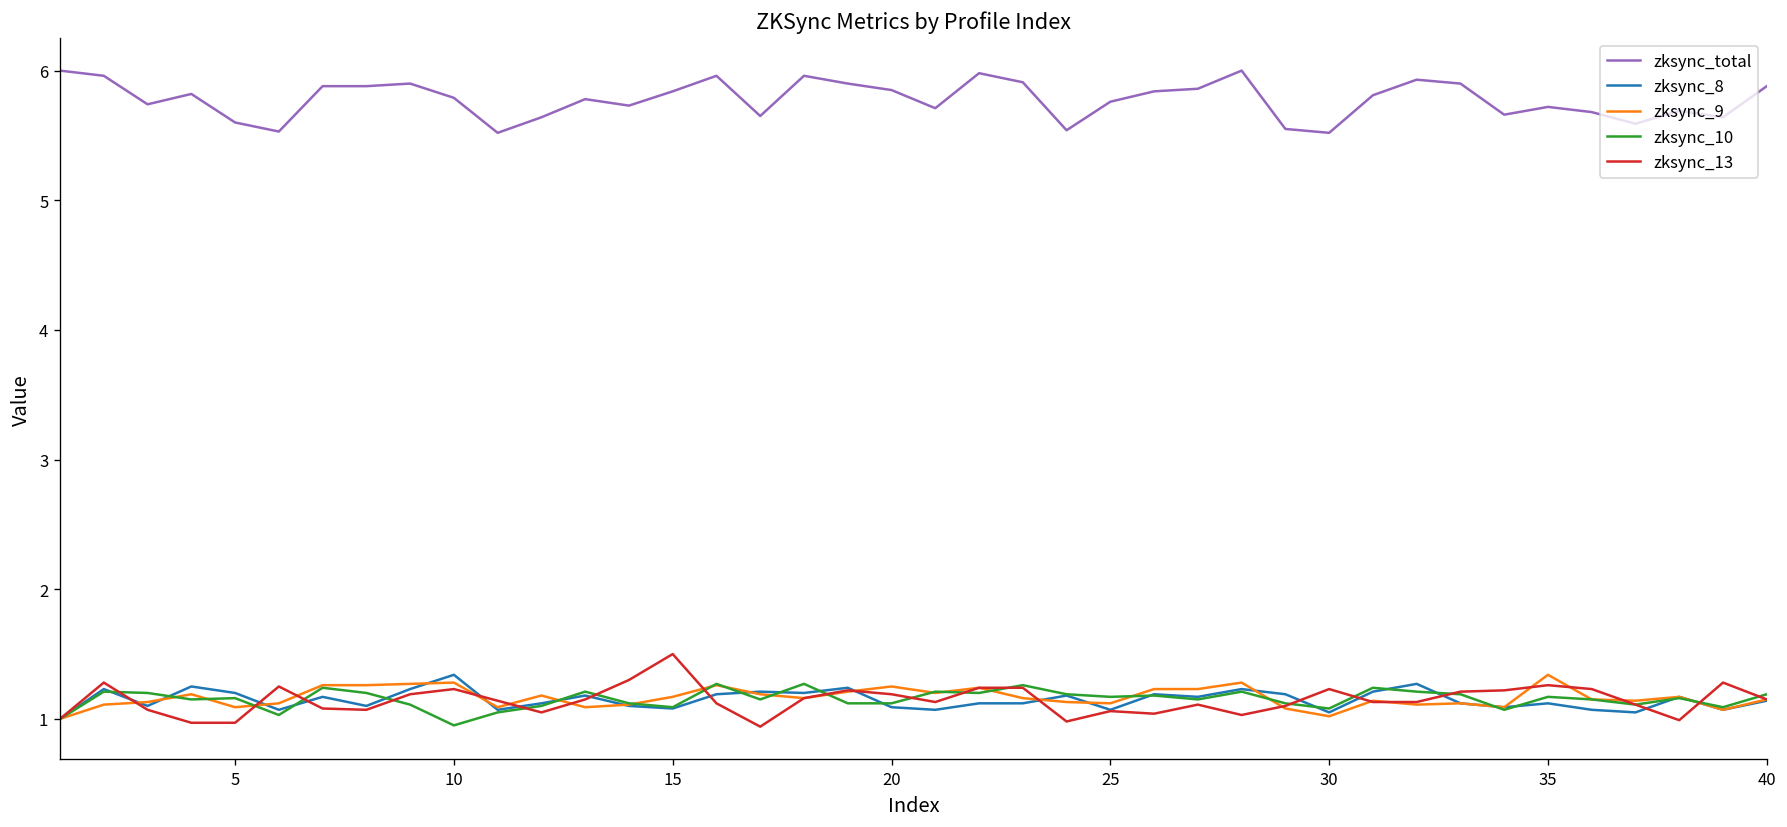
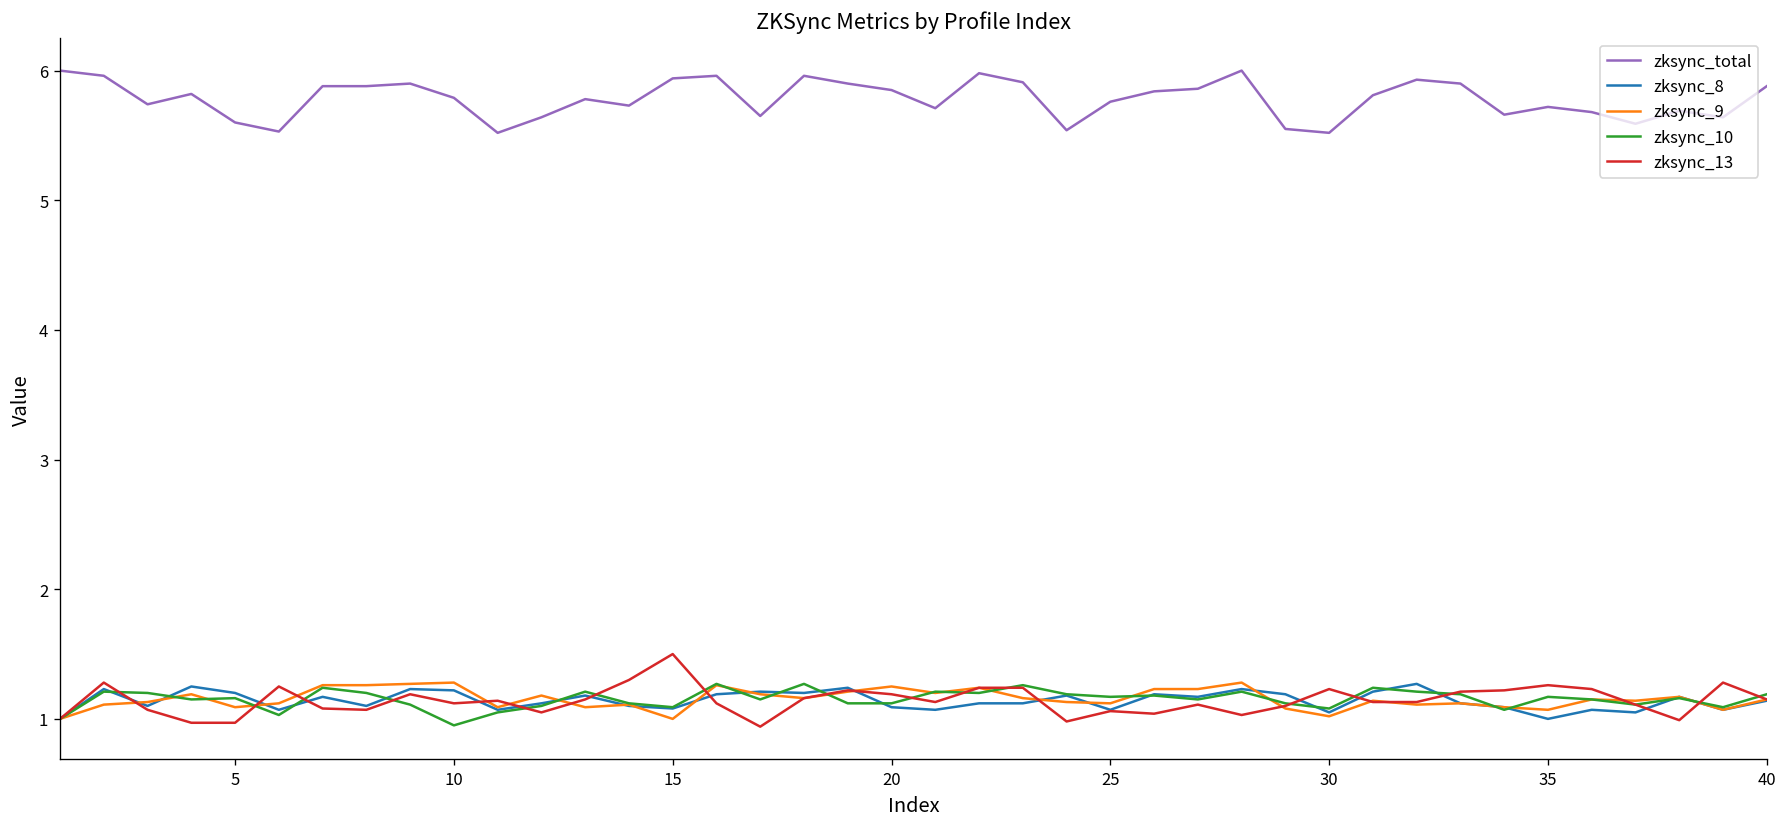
  {
    "zksync_total": {
      "5": 5.60,
      "10": 5.79,
-     "15": 5.84,
+     "15": 5.94,
      "20": 5.85,
      "25": 5.76,
      "30": 5.52,
      "35": 5.72,
      "40": 5.88
    },
    "zksync_8": {
      "5": 1.20,
-     "10": 1.34,
+     "10": 1.22,
      "20": 1.09,
      "30": 1.05,
-     "35": 1.12
+     "35": 1.00
    },
    "zksync_9": {
      "5": 1.09,
      "10": 1.28,
-     "15": 1.17,
+     "15": 1.00,
      "20": 1.25,
      "25": 1.12,
      "30": 1.02,
-     "35": 1.34
+     "35": 1.07
    },
    "zksync_10": {
      "5": 1.16,
      "10": 0.95,
      "20": 1.12,
      "25": 1.17,
      "30": 1.08,
      "35": 1.17,
      "40": 1.19
    },
    "zksync_13": {
      "5": 0.97,
-     "10": 1.23,
+     "10": 1.12,
      "15": 1.50,
      "20": 1.19,
      "30": 1.23,
      "35": 1.26
    }
  }
